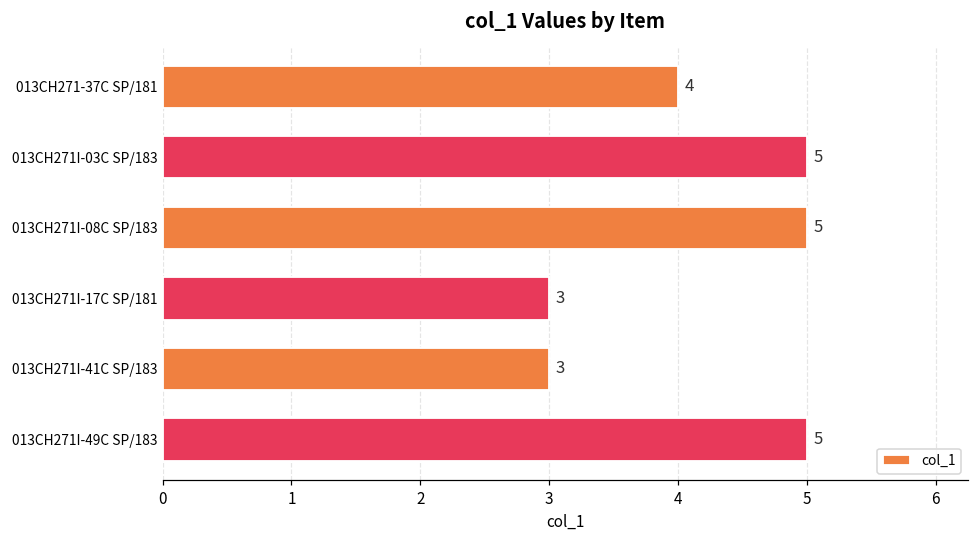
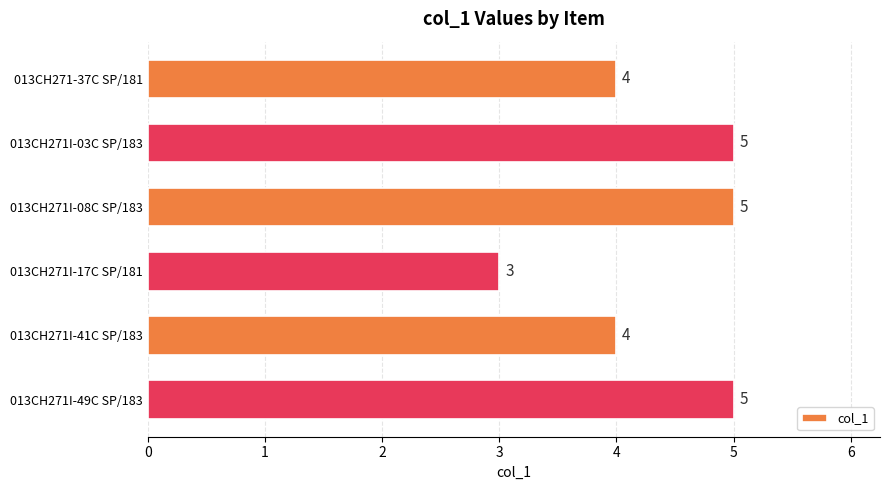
  {
    "013CH271-37C SP/181": 4,
    "013CH271I-03C SP/183": 5,
    "013CH271I-08C SP/183": 5,
    "013CH271I-17C SP/181": 3,
-   "013CH271I-41C SP/183": 3,
+   "013CH271I-41C SP/183": 4,
    "013CH271I-49C SP/183": 5
  }
